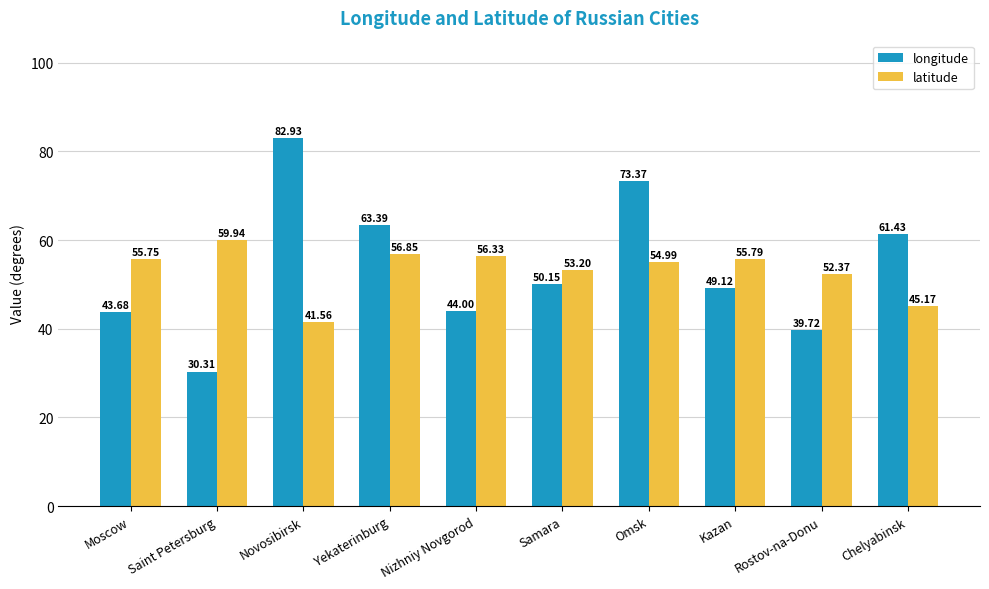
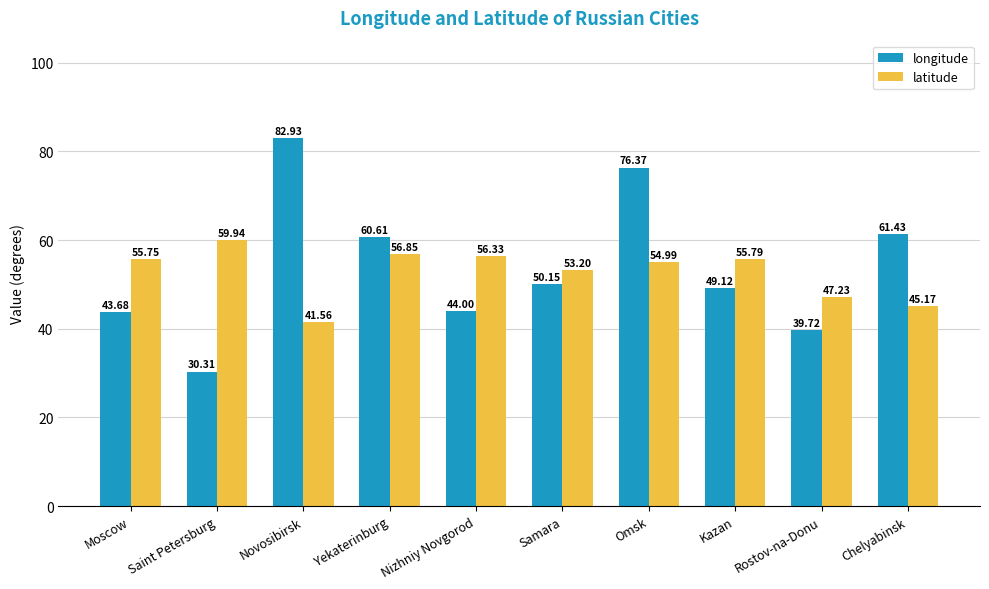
  {
    "longitude": {
      "Moscow": 43.68,
      "Saint Petersburg": 30.31,
      "Novosibirsk": 82.93,
-     "Yekaterinburg": 63.39,
+     "Yekaterinburg": 60.61,
      "Nizhniy Novgorod": 44.00,
      "Samara": 50.15,
-     "Omsk": 73.37,
+     "Omsk": 76.37,
      "Kazan": 49.12,
      "Rostov-na-Donu": 39.72,
      "Chelyabinsk": 61.43
    },
    "latitude": {
      "Moscow": 55.75,
      "Saint Petersburg": 59.94,
      "Novosibirsk": 41.56,
      "Yekaterinburg": 56.85,
      "Nizhniy Novgorod": 56.33,
      "Samara": 53.20,
      "Omsk": 54.99,
      "Kazan": 55.79,
-     "Rostov-na-Donu": 52.37,
+     "Rostov-na-Donu": 47.23,
      "Chelyabinsk": 45.17
    }
  }
